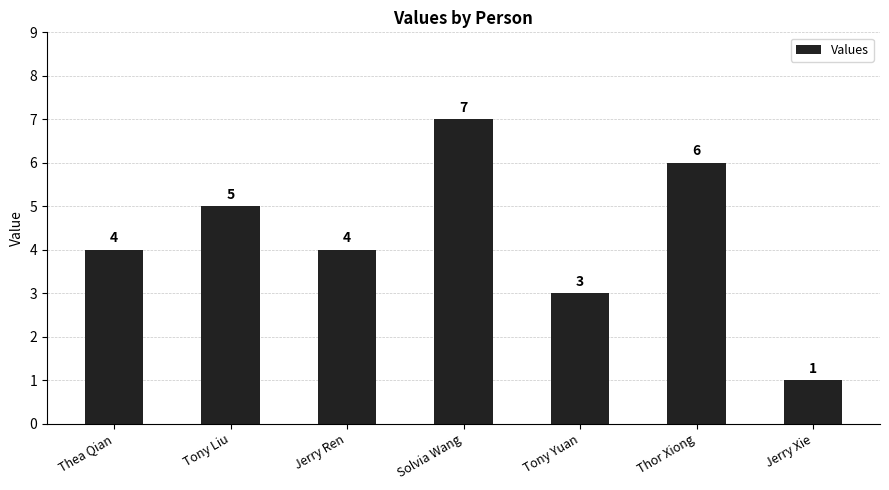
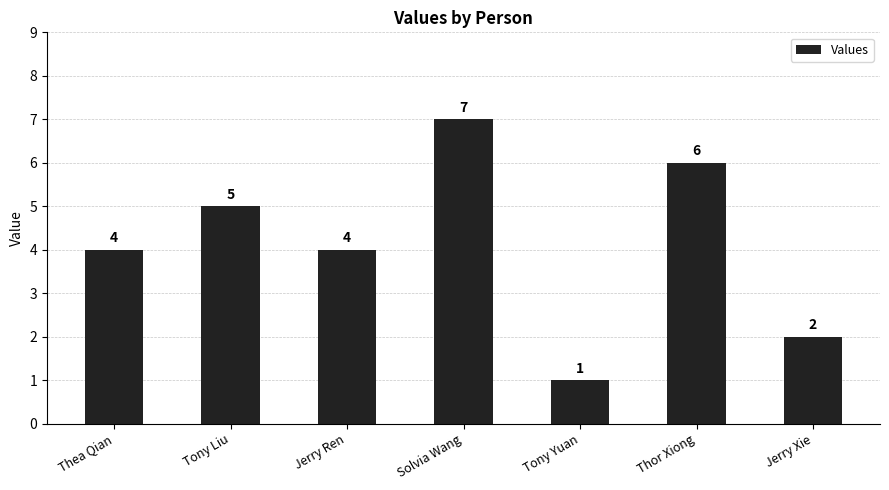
  {
    "Thea Qian": 4,
    "Tony Liu": 5,
    "Jerry Ren": 4,
    "Solvia Wang": 7,
-   "Tony Yuan": 3,
+   "Tony Yuan": 1,
    "Thor Xiong": 6,
-   "Jerry Xie": 1
+   "Jerry Xie": 2
  }
